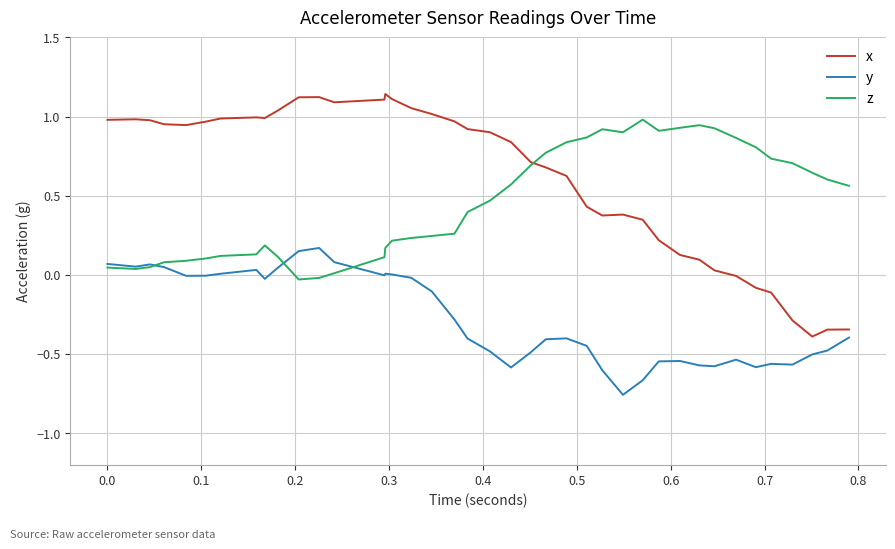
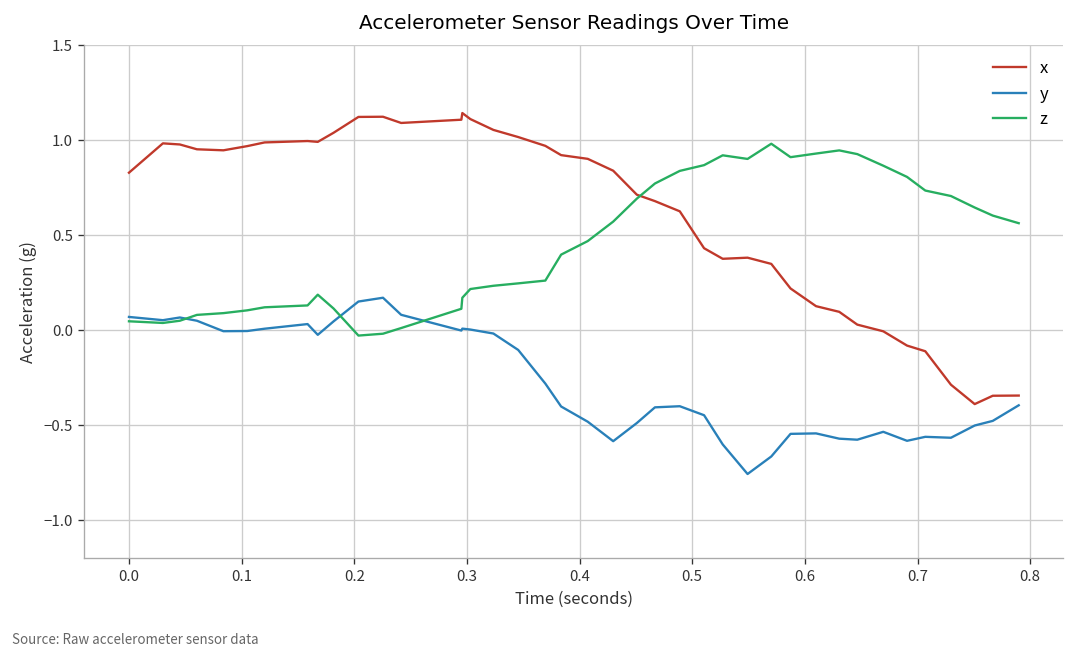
  {
    "x": {
-     "0.0": 0.98
+     "0.0": 0.83
    },
    "y": {
      "0.0": 0.07
    },
    "z": {
      "0.0": 0.05
    }
  }
